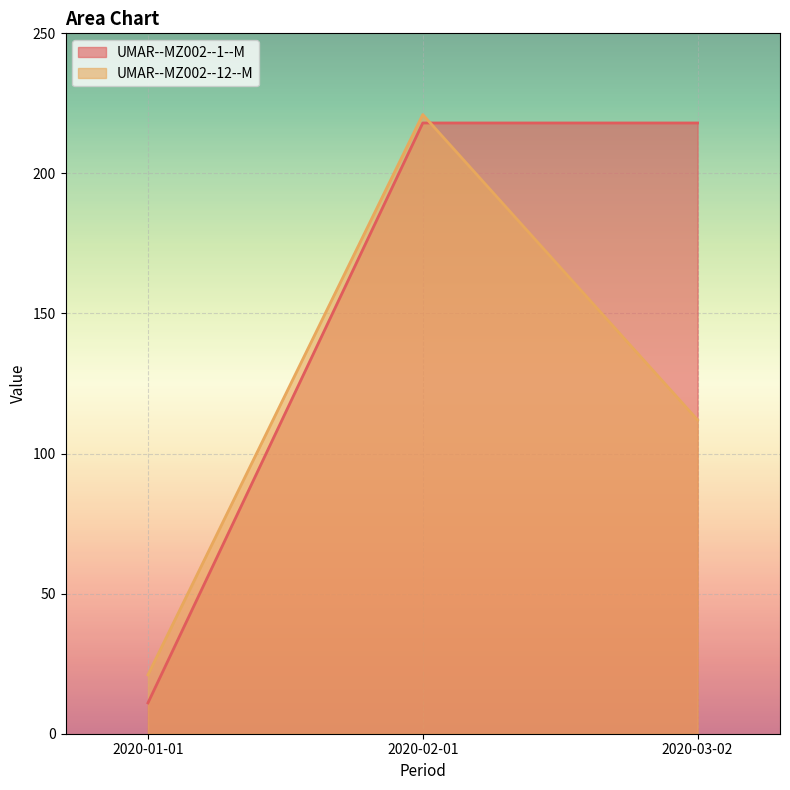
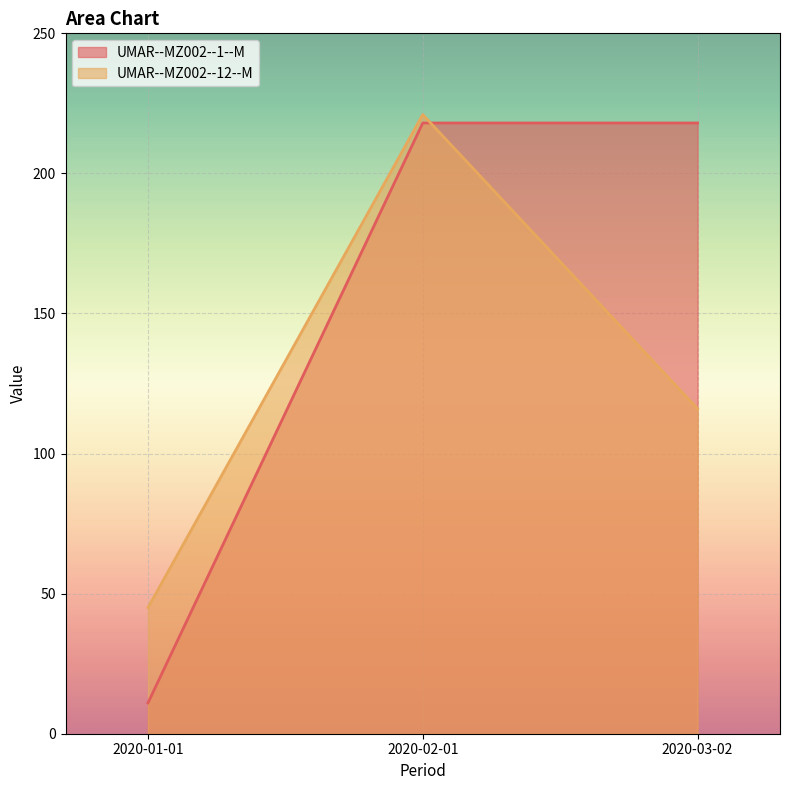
  {
    "UMAR--MZ002--1--M": {
      "2020-01-01": 11,
      "2020-02-01": 218,
      "2020-03-02": 218
    },
    "UMAR--MZ002--12--M": {
-     "2020-01-01": 21,
+     "2020-01-01": 45,
      "2020-02-01": 221,
-     "2020-03-02": 112
+     "2020-03-02": 116
    }
  }
